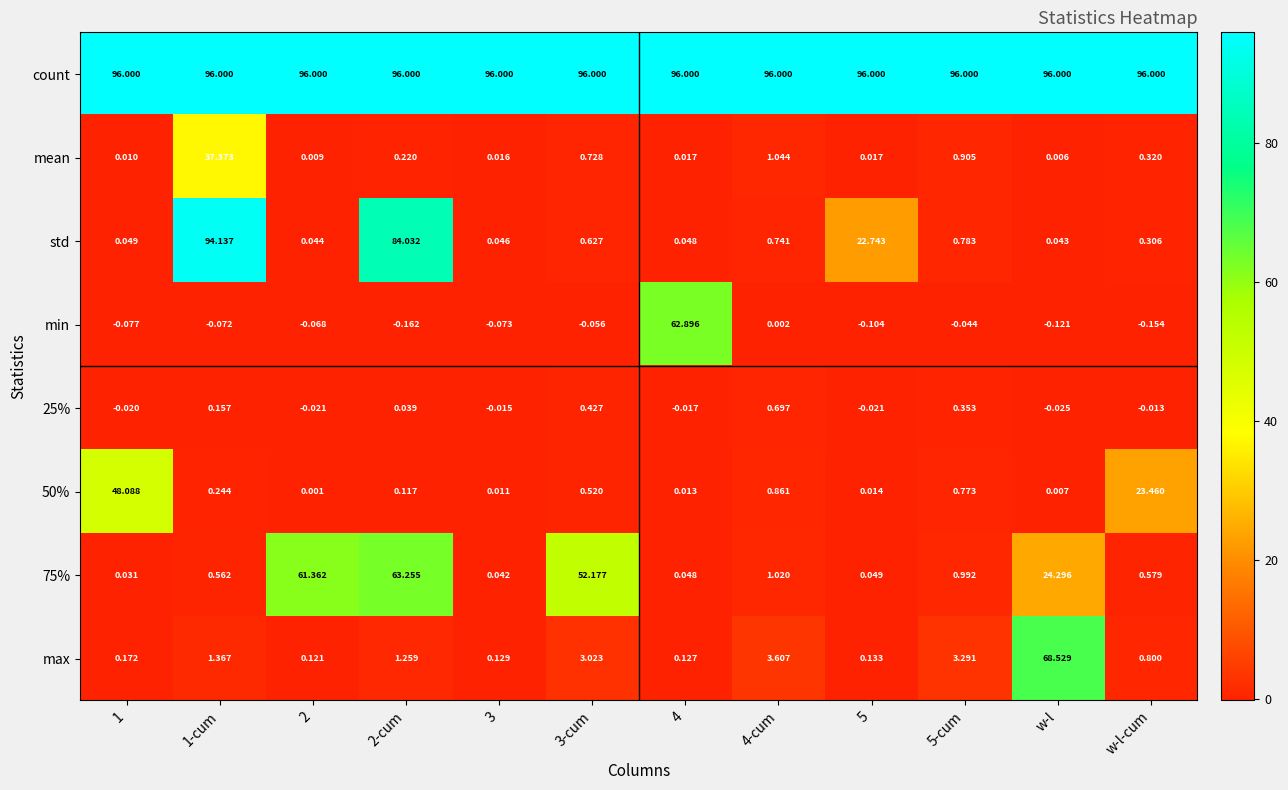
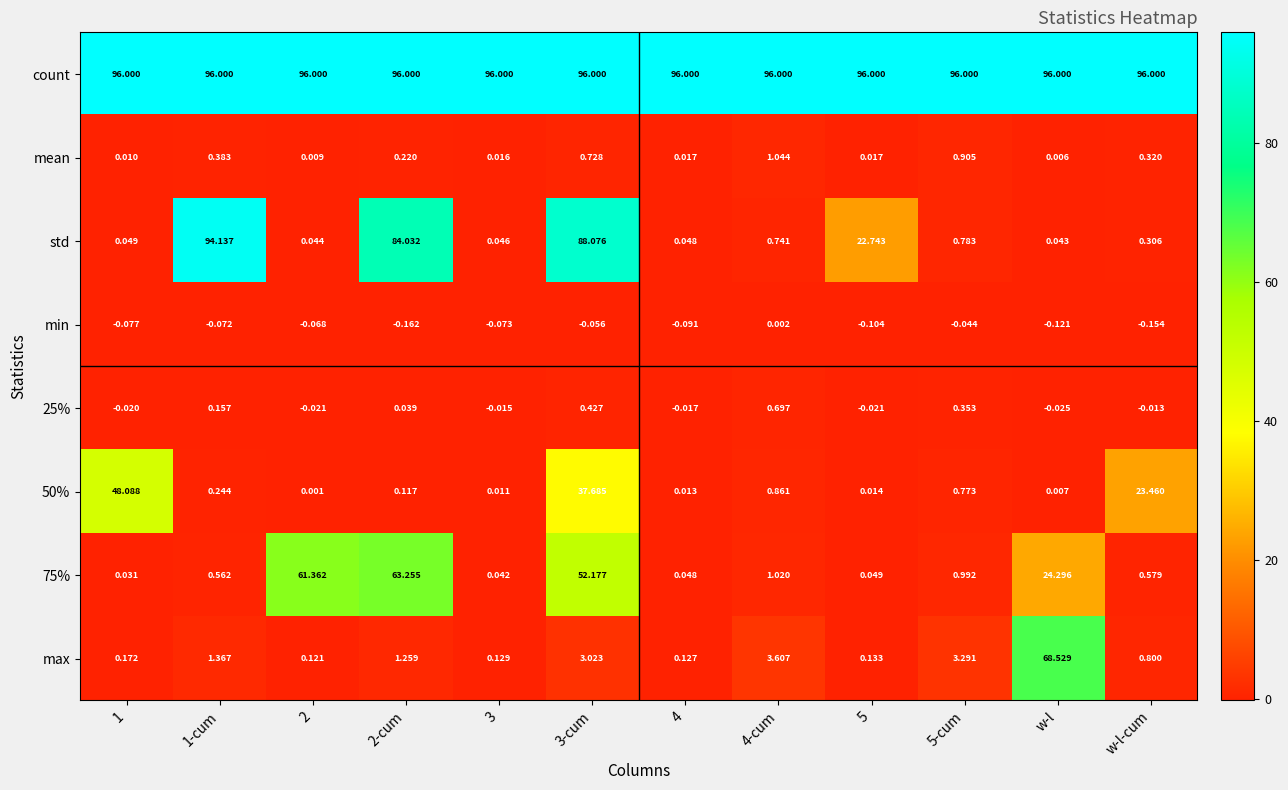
  {
    "count": {
      "1": 96.000,
      "1-cum": 96.000,
      "2": 96.000,
      "2-cum": 96.000,
      "3": 96.000,
      "3-cum": 96.000,
      "4": 96.000,
      "4-cum": 96.000,
      "5": 96.000,
      "5-cum": 96.000,
      "w-l": 96.000,
      "w-l-cum": 96.000
    },
    "mean": {
      "1": 0.010,
-     "1-cum": 37.373,
+     "1-cum": 0.383,
      "2": 0.009,
      "2-cum": 0.220,
      "3": 0.016,
      "3-cum": 0.728,
      "4": 0.017,
      "4-cum": 1.044,
      "5": 0.017,
      "5-cum": 0.905,
      "w-l": 0.006,
      "w-l-cum": 0.320
    },
    "std": {
      "1": 0.049,
      "1-cum": 94.137,
      "2": 0.044,
      "2-cum": 84.032,
      "3": 0.046,
-     "3-cum": 0.627,
+     "3-cum": 88.076,
      "4": 0.048,
      "4-cum": 0.741,
      "5": 22.743,
      "5-cum": 0.783,
      "w-l": 0.043,
      "w-l-cum": 0.306
    },
    "min": {
      "1": -0.077,
      "1-cum": -0.072,
      "2": -0.068,
      "2-cum": -0.162,
      "3": -0.073,
      "3-cum": -0.056,
-     "4": 62.896,
+     "4": -0.091,
      "4-cum": 0.002,
      "5": -0.104,
      "5-cum": -0.044,
      "w-l": -0.121,
      "w-l-cum": -0.154
    },
    "25%": {
      "1": -0.020,
      "1-cum": 0.157,
      "2": -0.021,
      "2-cum": 0.039,
      "3": -0.015,
      "3-cum": 0.427,
      "4": -0.017,
      "4-cum": 0.697,
      "5": -0.021,
      "5-cum": 0.353,
      "w-l": -0.025,
      "w-l-cum": -0.013
    },
    "50%": {
      "1": 48.088,
      "1-cum": 0.244,
      "2": 0.001,
      "2-cum": 0.117,
      "3": 0.011,
-     "3-cum": 0.520,
+     "3-cum": 37.685,
      "4": 0.013,
      "4-cum": 0.861,
      "5": 0.014,
      "5-cum": 0.773,
      "w-l": 0.007,
      "w-l-cum": 23.460
    },
    "75%": {
      "1": 0.031,
      "1-cum": 0.562,
      "2": 61.362,
      "2-cum": 63.255,
      "3": 0.042,
      "3-cum": 52.177,
      "4": 0.048,
      "4-cum": 1.020,
      "5": 0.049,
      "5-cum": 0.992,
      "w-l": 24.296,
      "w-l-cum": 0.579
    },
    "max": {
      "1": 0.172,
      "1-cum": 1.367,
      "2": 0.121,
      "2-cum": 1.259,
      "3": 0.129,
      "3-cum": 3.023,
      "4": 0.127,
      "4-cum": 3.607,
      "5": 0.133,
      "5-cum": 3.291,
      "w-l": 68.529,
      "w-l-cum": 0.800
    }
  }
